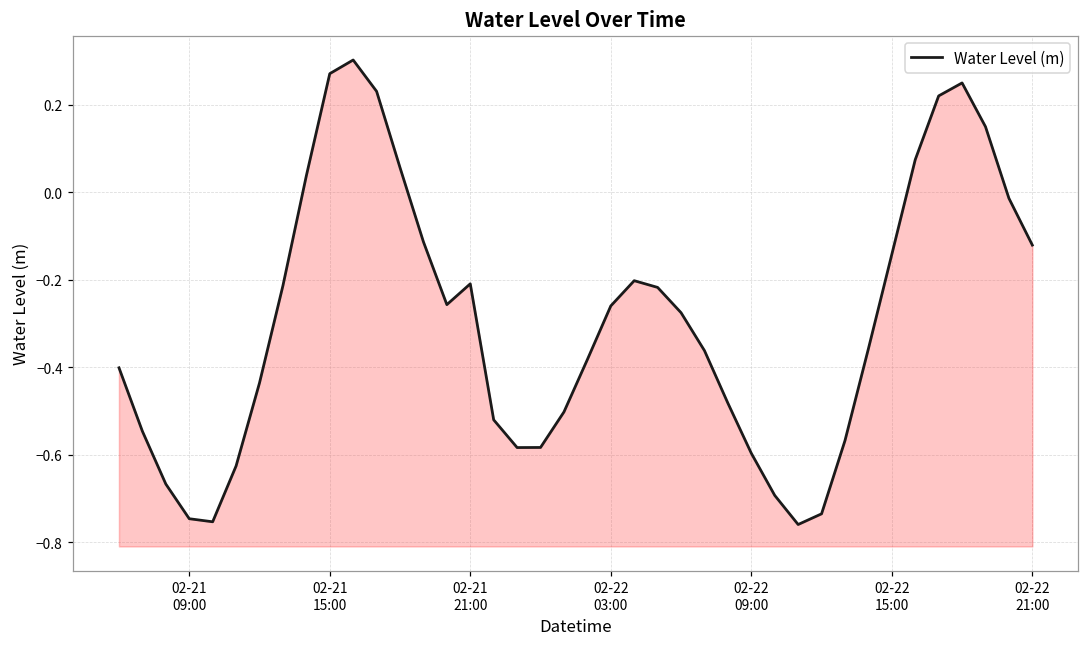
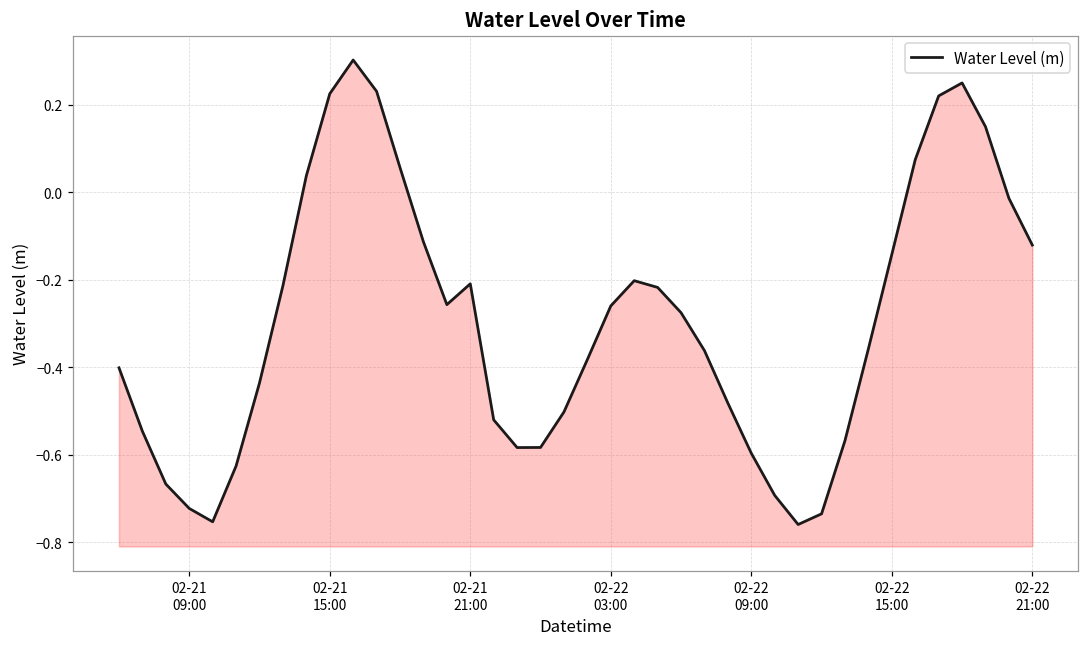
  {
-   "02-21 09:00": -0.75,
-   "02-21 15:00": 0.27,
+   "02-21 09:00": -0.72,
+   "02-21 15:00": 0.23,
    "02-21 21:00": -0.21,
    "02-22 03:00": -0.26,
    "02-22 09:00": -0.60,
    "02-22 15:00": -0.14,
    "02-22 21:00": -0.12
  }
